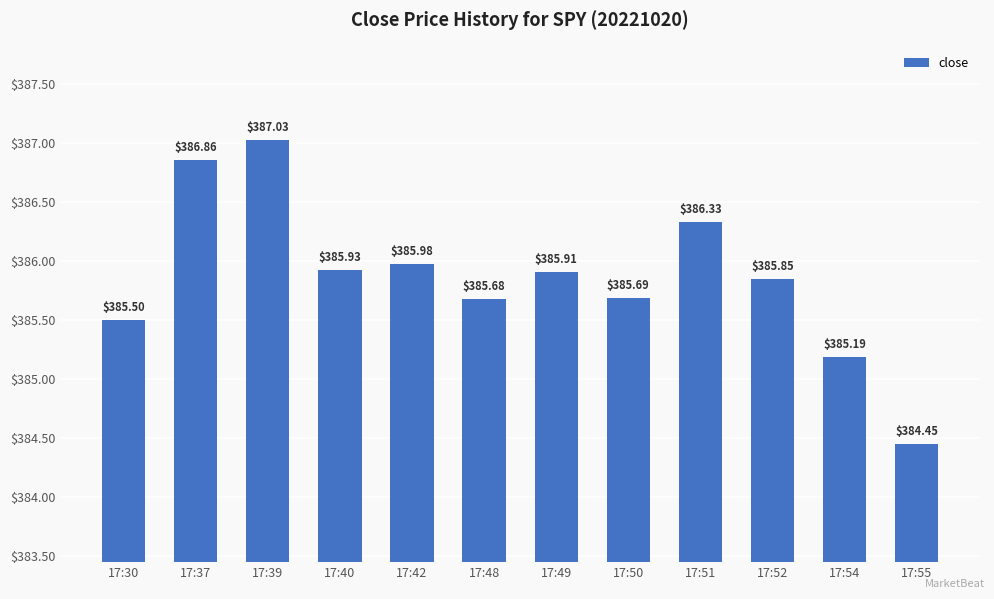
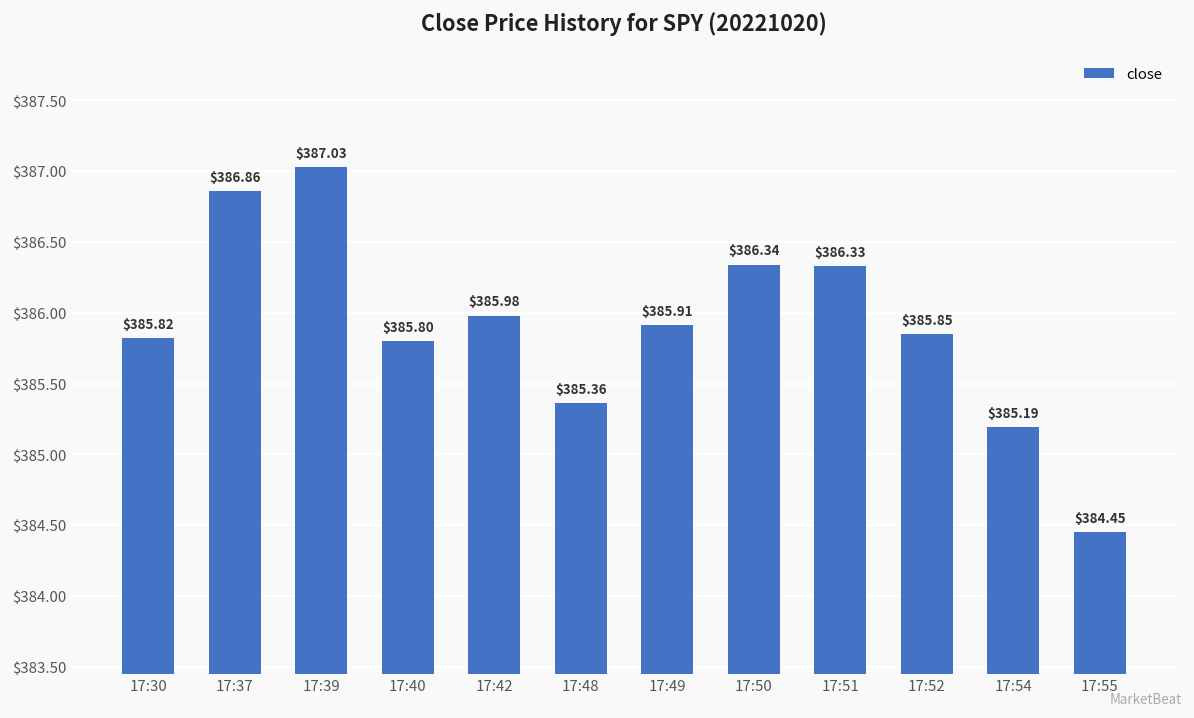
  {
-   "17:30": "$385.50",
+   "17:30": "$385.82",
    "17:37": "$386.86",
    "17:39": "$387.03",
-   "17:40": "$385.93",
+   "17:40": "$385.80",
    "17:42": "$385.98",
-   "17:48": "$385.68",
+   "17:48": "$385.36",
    "17:49": "$385.91",
-   "17:50": "$385.69",
+   "17:50": "$386.34",
    "17:51": "$386.33",
    "17:52": "$385.85",
    "17:54": "$385.19",
    "17:55": "$384.45"
  }
